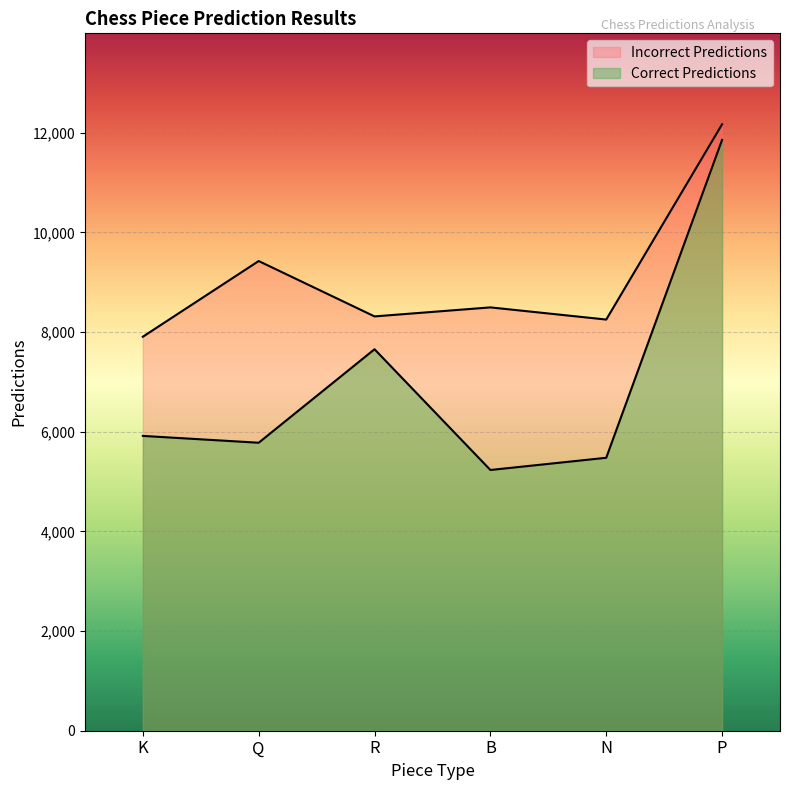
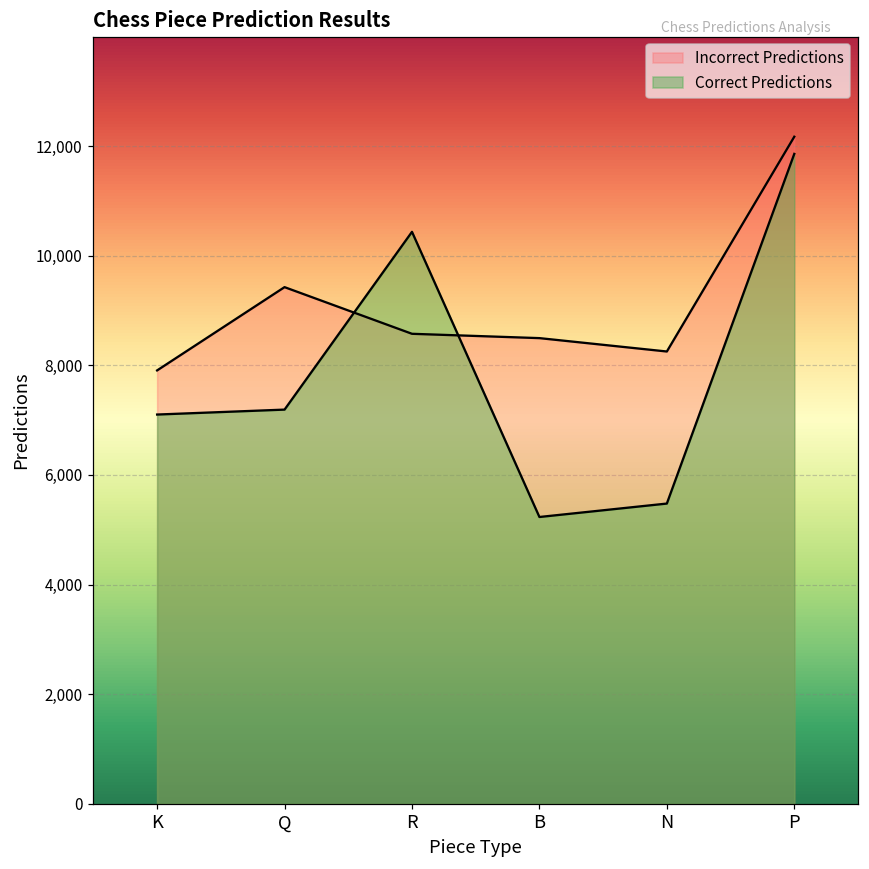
  {
    "Incorrect Predictions": {
      "K": "7,900",
      "Q": "9,400",
-     "R": "8,300",
+     "R": "8,600",
      "B": "8,500",
      "N": "8,300",
      "P": "12,200"
    },
    "Correct Predictions": {
-     "K": "5,900",
-     "Q": "5,800",
-     "R": "7,700",
+     "K": "7,100",
+     "Q": "7,200",
+     "R": "10,400",
      "B": "5,200",
      "N": "5,500",
      "P": "11,900"
    }
  }
